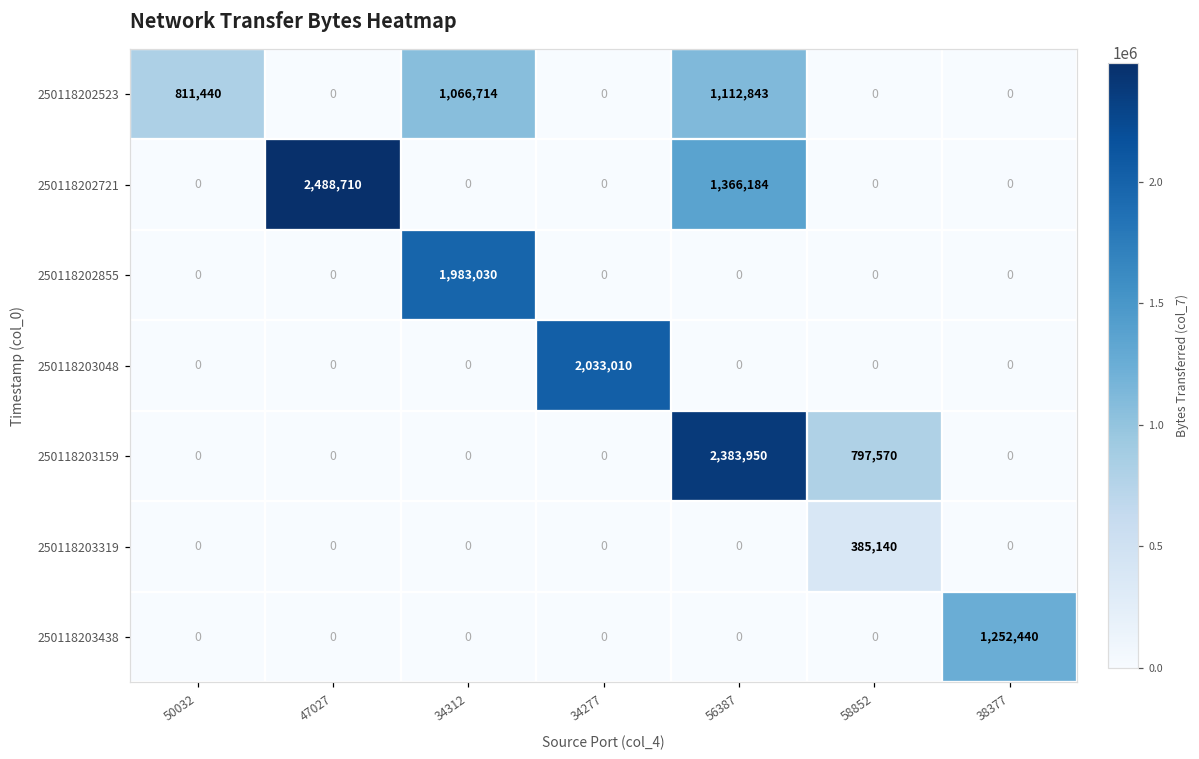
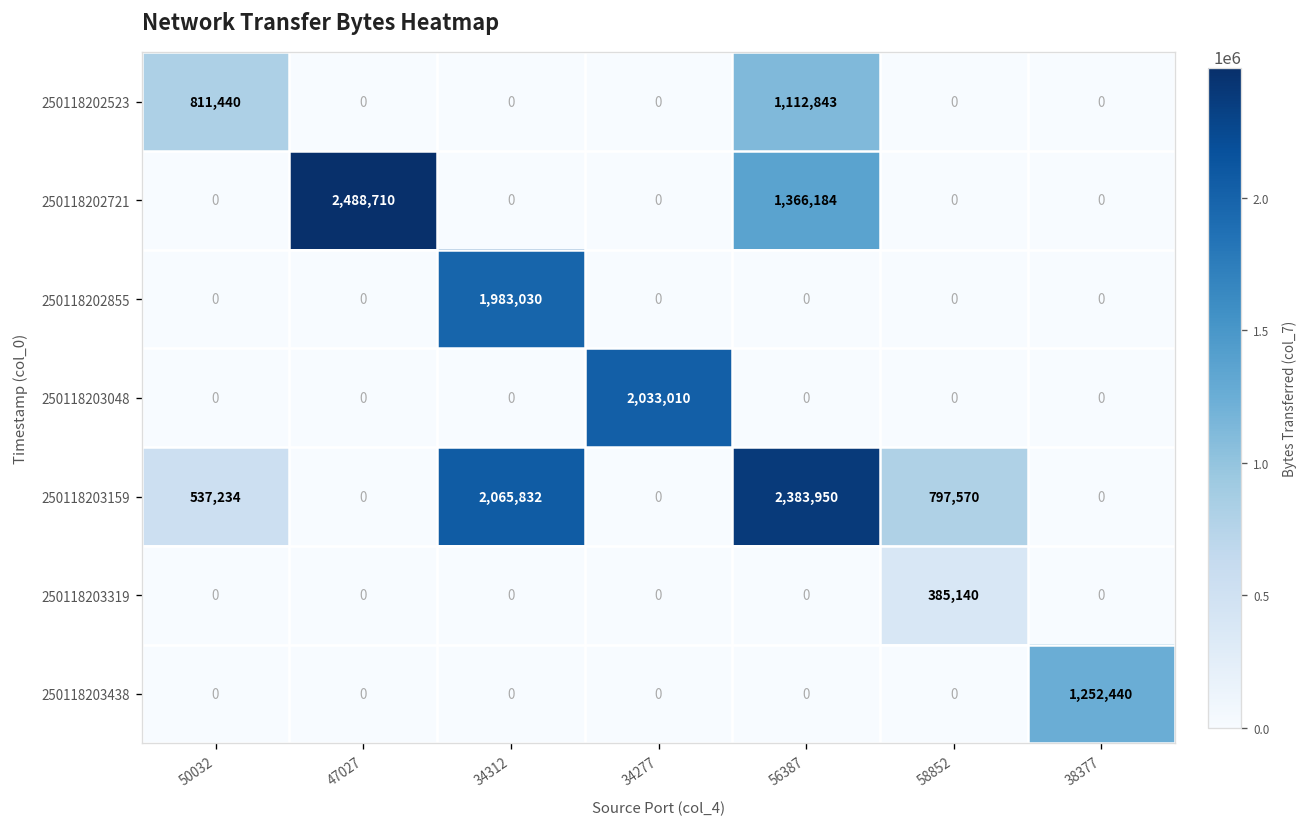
  {
    "250118202523": {
      "50032": "811,440",
      "47027": "0",
-     "34312": "1,066,714",
+     "34312": "0",
      "34277": "0",
      "56387": "1,112,843",
      "58852": "0",
      "38377": "0"
    },
    "250118202721": {
      "50032": "0",
      "47027": "2,488,710",
      "34312": "0",
      "34277": "0",
      "56387": "1,366,184",
      "58852": "0",
      "38377": "0"
    },
    "250118202855": {
      "50032": "0",
      "47027": "0",
      "34312": "1,983,030",
      "34277": "0",
      "56387": "0",
      "58852": "0",
      "38377": "0"
    },
    "250118203048": {
      "50032": "0",
      "47027": "0",
      "34312": "0",
      "34277": "2,033,010",
      "56387": "0",
      "58852": "0",
      "38377": "0"
    },
    "250118203159": {
-     "50032": "0",
+     "50032": "537,234",
      "47027": "0",
-     "34312": "0",
+     "34312": "2,065,832",
      "34277": "0",
      "56387": "2,383,950",
      "58852": "797,570",
      "38377": "0"
    },
    "250118203319": {
      "50032": "0",
      "47027": "0",
      "34312": "0",
      "34277": "0",
      "56387": "0",
      "58852": "385,140",
      "38377": "0"
    },
    "250118203438": {
      "50032": "0",
      "47027": "0",
      "34312": "0",
      "34277": "0",
      "56387": "0",
      "58852": "0",
      "38377": "1,252,440"
    }
  }
